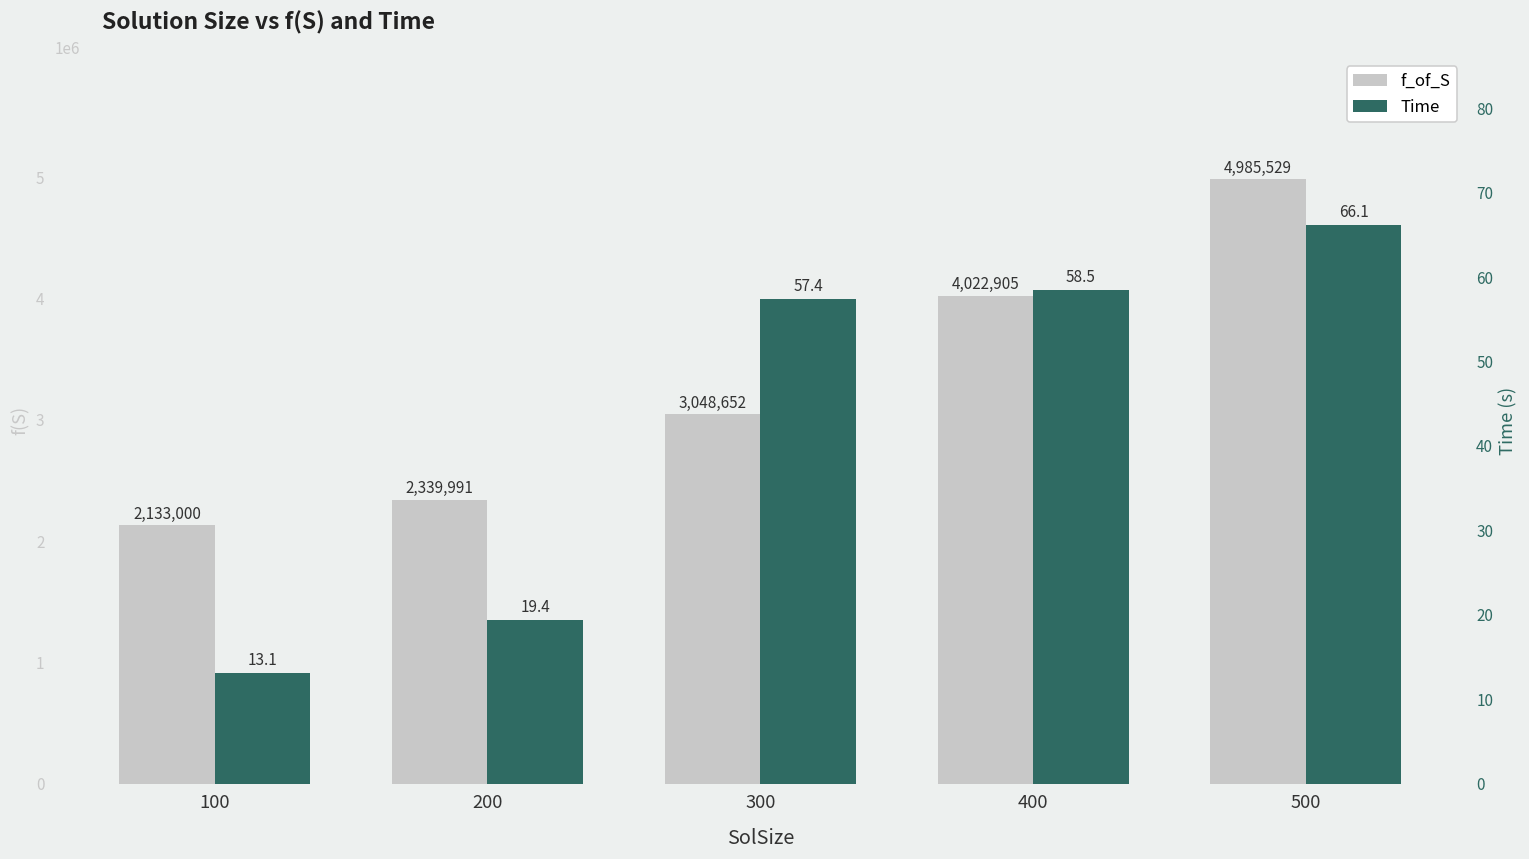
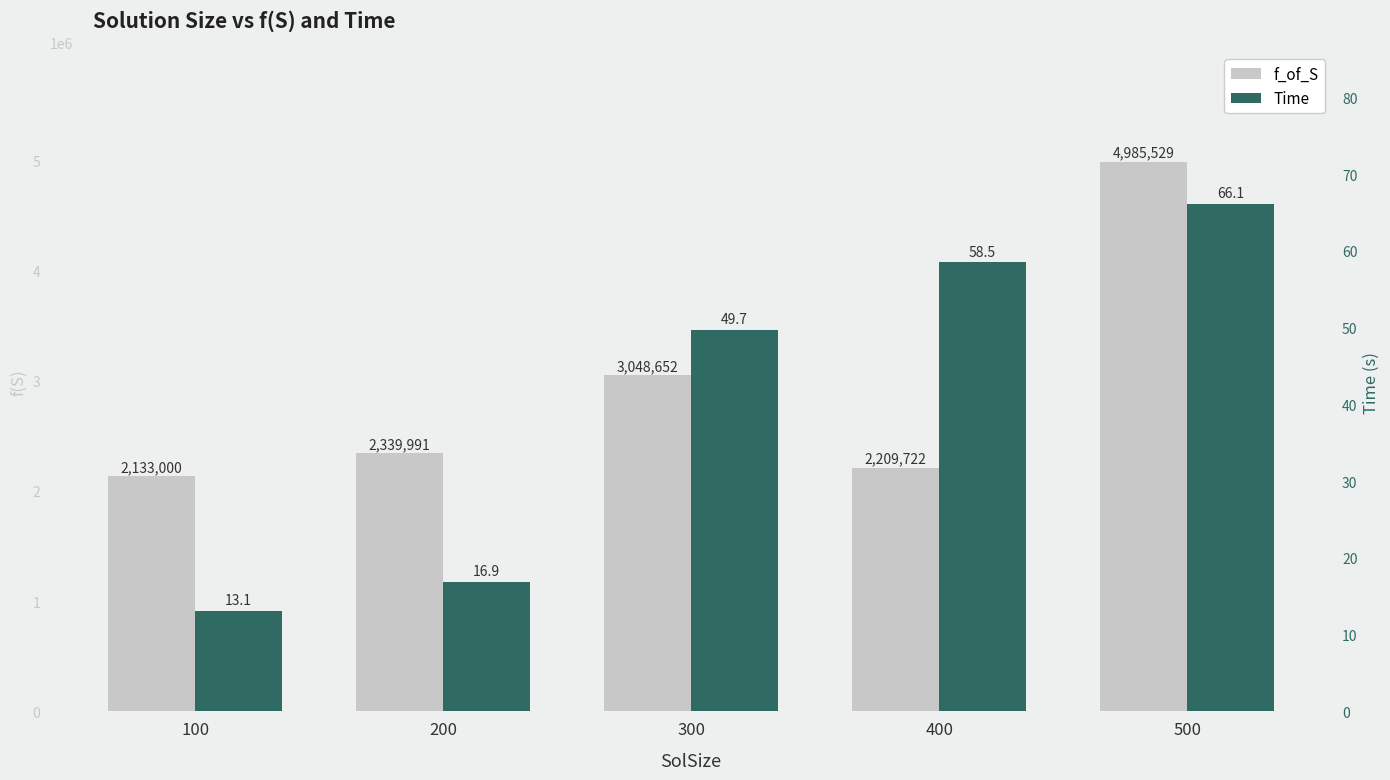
  {
    "f_of_S": {
      "300": "3,048,652",
-     "400": "4,022,905",
+     "400": "2,209,722",
      "500": "4,985,529"
    },
    "Time": {
      "100": "13.1",
-     "200": "19.4",
-     "300": "57.4",
+     "200": "16.9",
+     "300": "49.7",
      "400": "58.5",
      "500": "66.1"
    }
  }
